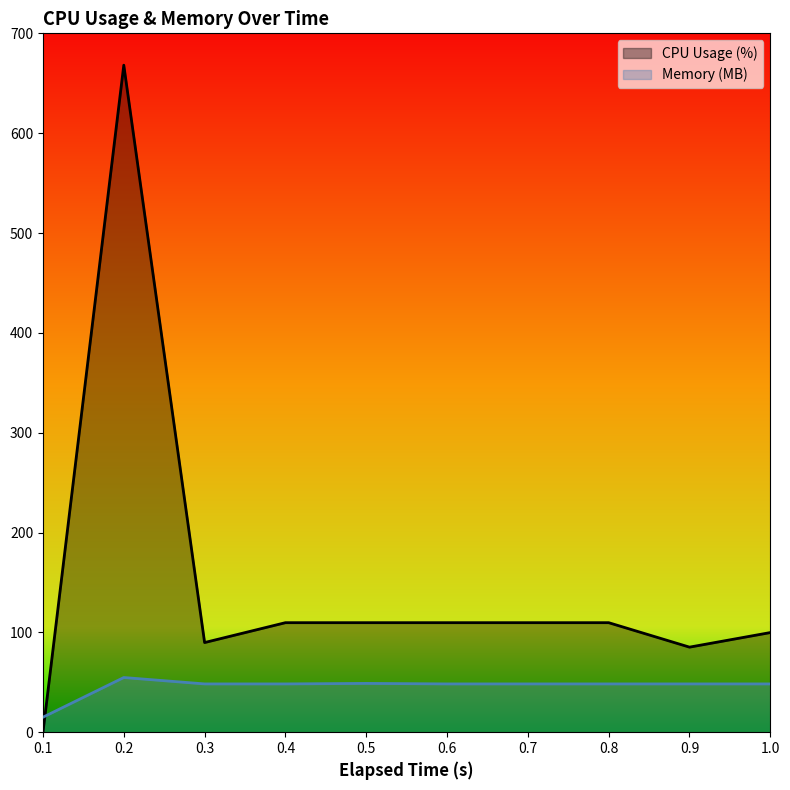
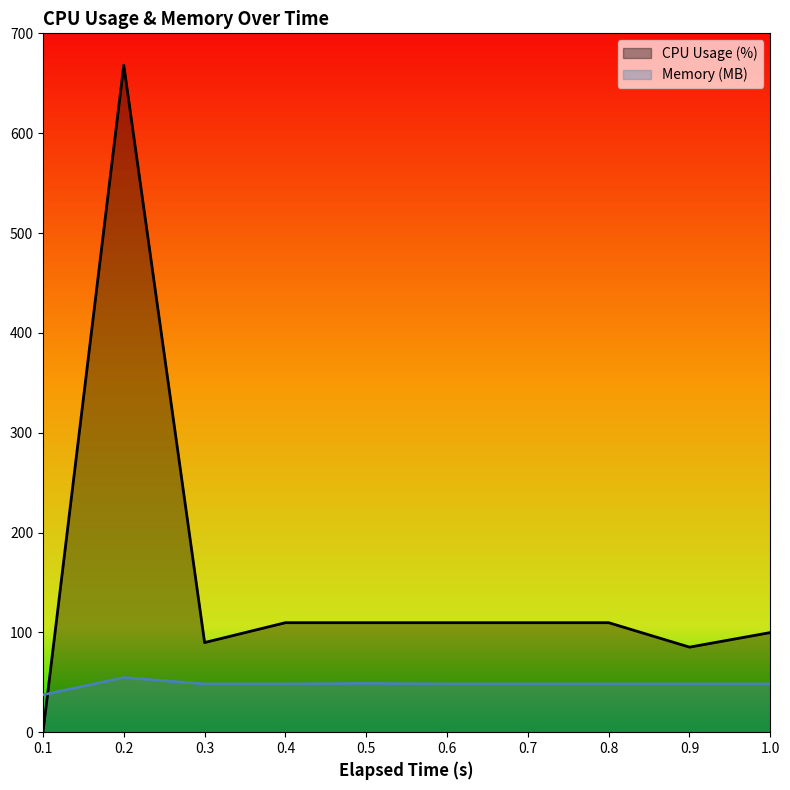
  {
    "CPU Usage (%)": {
      "0.1": 0,
      "0.2": 670,
      "0.3": 90,
      "0.4": 110,
      "0.5": 110,
      "0.6": 110,
      "0.7": 110,
      "0.8": 110,
      "0.9": 90,
      "1.0": 100
    },
    "Memory (MB)": {
-     "0.1": 20,
+     "0.1": 40,
      "0.2": 50,
      "0.3": 50,
      "0.4": 50,
      "0.5": 50,
      "0.6": 50,
      "0.7": 50,
      "0.8": 50,
      "0.9": 50,
      "1.0": 50
    }
  }
